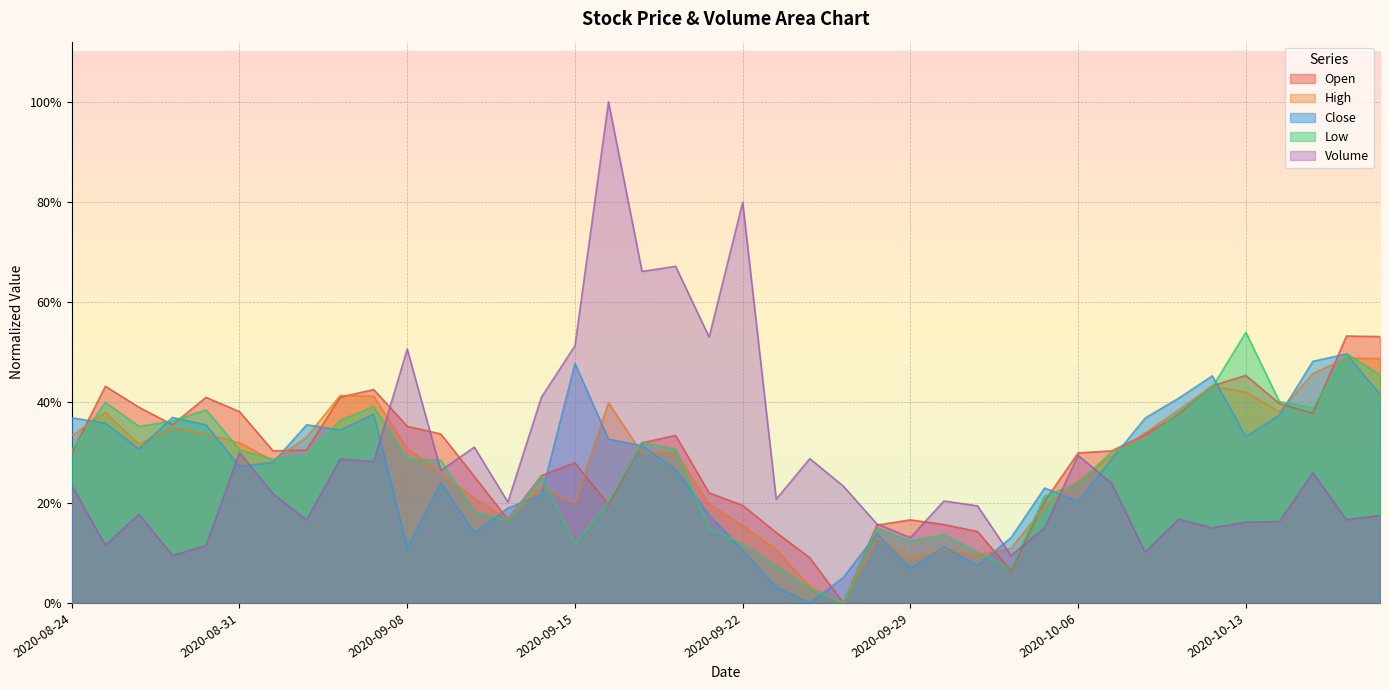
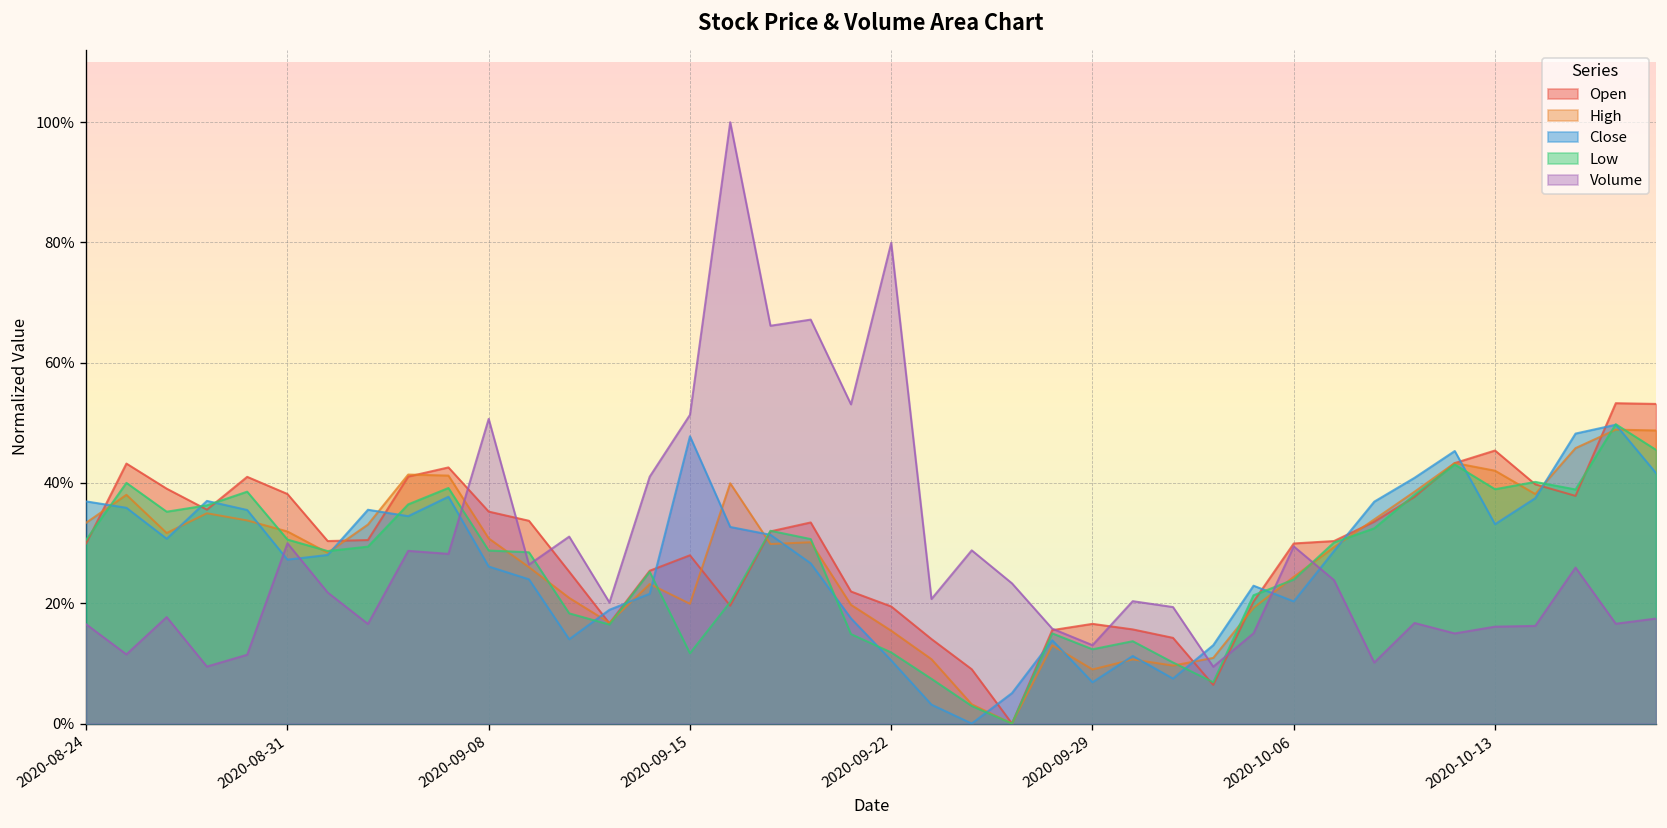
  {
    "Close": {
      "2020-08-24": "37%",
      "2020-08-31": "27%",
-     "2020-09-08": "11%",
+     "2020-09-08": "26%",
      "2020-09-15": "48%",
      "2020-09-22": "11%",
      "2020-09-29": "7%",
      "2020-10-06": "20%",
      "2020-10-13": "33%"
    },
    "Low": {
      "2020-08-24": "31%",
      "2020-08-31": "31%",
      "2020-09-08": "29%",
      "2020-09-15": "12%",
      "2020-09-22": "12%",
      "2020-09-29": "12%",
-     "2020-10-13": "54%"
+     "2020-10-13": "39%"
    },
    "Volume": {
-     "2020-08-24": "23%",
+     "2020-08-24": "17%",
      "2020-08-31": "30%",
      "2020-09-08": "51%",
      "2020-09-15": "51%",
      "2020-09-22": "80%",
      "2020-09-29": "13%",
      "2020-10-13": "16%"
    }
  }
